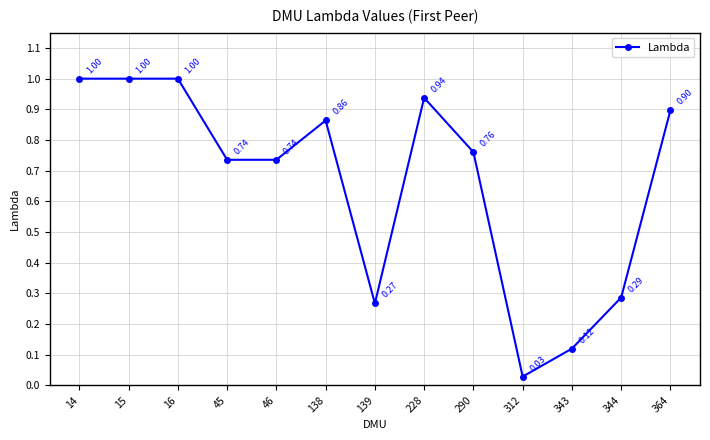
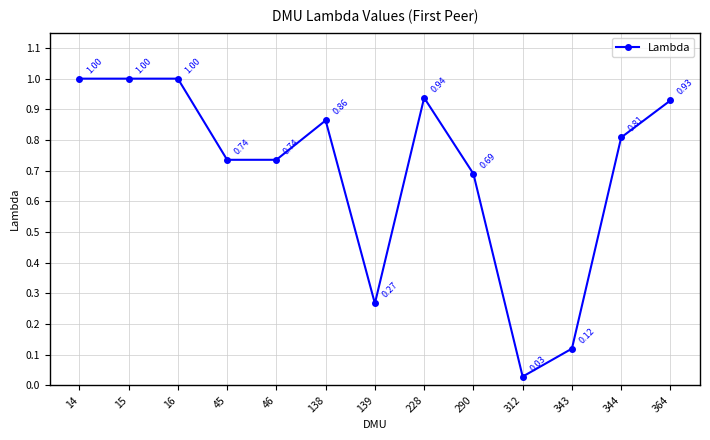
  {
    "14": 1.00,
    "15": 1.00,
    "16": 1.00,
    "45": 0.74,
    "46": 0.74,
    "138": 0.86,
    "139": 0.27,
    "228": 0.94,
-   "290": 0.76,
+   "290": 0.69,
    "312": 0.03,
    "343": 0.12,
-   "344": 0.29,
-   "364": 0.90
+   "344": 0.81,
+   "364": 0.93
  }
